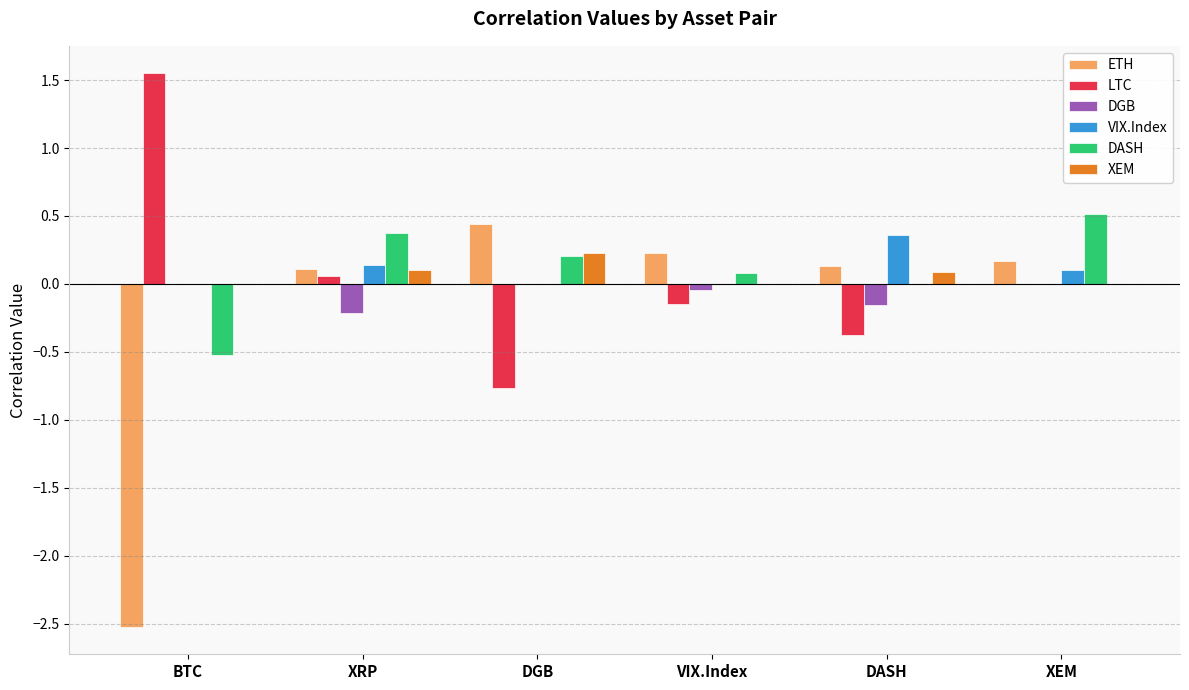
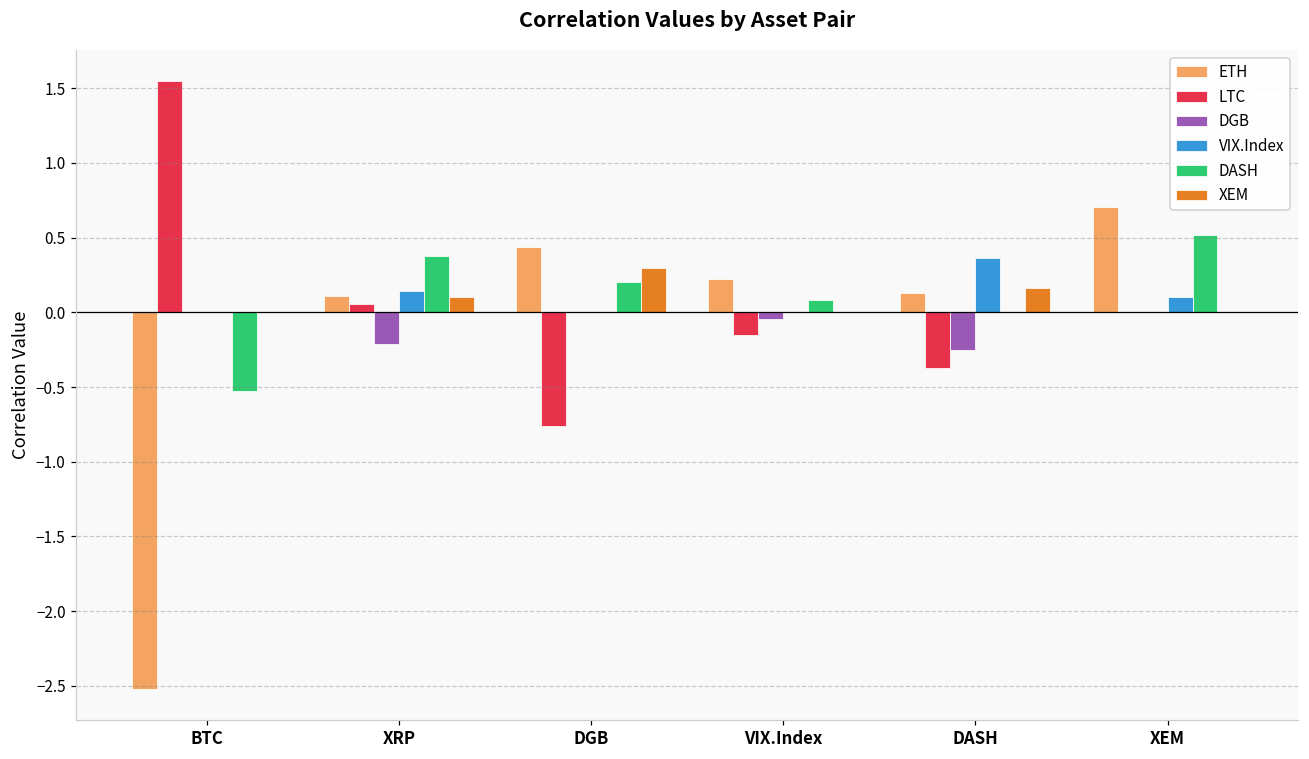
  {
    "ETH": {
      "BTC": -2.52,
      "XRP": 0.11,
      "DGB": 0.44,
      "VIX.Index": 0.23,
      "DASH": 0.13,
-     "XEM": 0.17
+     "XEM": 0.70
    },
    "LTC": {
      "BTC": 1.55,
      "XRP": 0.06,
      "DGB": -0.76,
      "VIX.Index": -0.15,
      "DASH": -0.37,
      "XEM": 0.00
    },
    "DGB": {
      "BTC": 0.00,
      "XRP": -0.21,
      "DGB": 0.00,
      "VIX.Index": -0.05,
-     "DASH": -0.15,
+     "DASH": -0.25,
      "XEM": 0.00
    },
    "VIX.Index": {
      "BTC": 0.00,
      "XRP": 0.14,
      "DGB": 0.00,
      "VIX.Index": 0.00,
      "DASH": 0.36,
      "XEM": 0.10
    },
    "DASH": {
      "BTC": -0.53,
      "XRP": 0.38,
      "DGB": 0.21,
      "VIX.Index": 0.08,
      "DASH": 0.00,
      "XEM": 0.52
    },
    "XEM": {
      "BTC": 0.00,
      "XRP": 0.10,
-     "DGB": 0.23,
-     "DASH": 0.09,
+     "DGB": 0.30,
+     "DASH": 0.16,
      "XEM": 0.00
    }
  }
